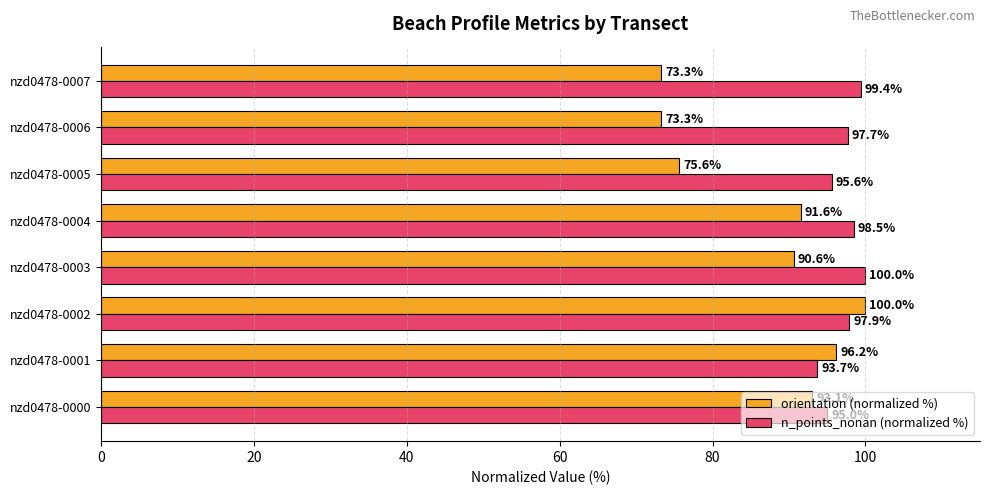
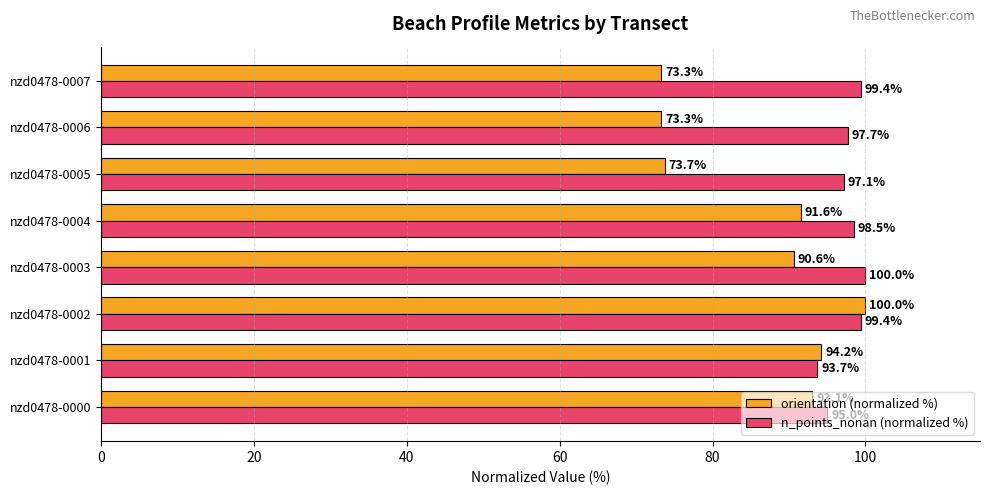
  {
    "orientation (normalized %)": {
      "nzd0478-0007": "73.3%",
      "nzd0478-0006": "73.3%",
-     "nzd0478-0005": "75.6%",
+     "nzd0478-0005": "73.7%",
      "nzd0478-0004": "91.6%",
      "nzd0478-0003": "90.6%",
      "nzd0478-0002": "100.0%",
-     "nzd0478-0001": "96.2%"
+     "nzd0478-0001": "94.2%"
    },
    "n_points_nonan (normalized %)": {
      "nzd0478-0007": "99.4%",
      "nzd0478-0006": "97.7%",
-     "nzd0478-0005": "95.6%",
+     "nzd0478-0005": "97.1%",
      "nzd0478-0004": "98.5%",
      "nzd0478-0003": "100.0%",
-     "nzd0478-0002": "97.9%",
+     "nzd0478-0002": "99.4%",
      "nzd0478-0001": "93.7%"
    }
  }
